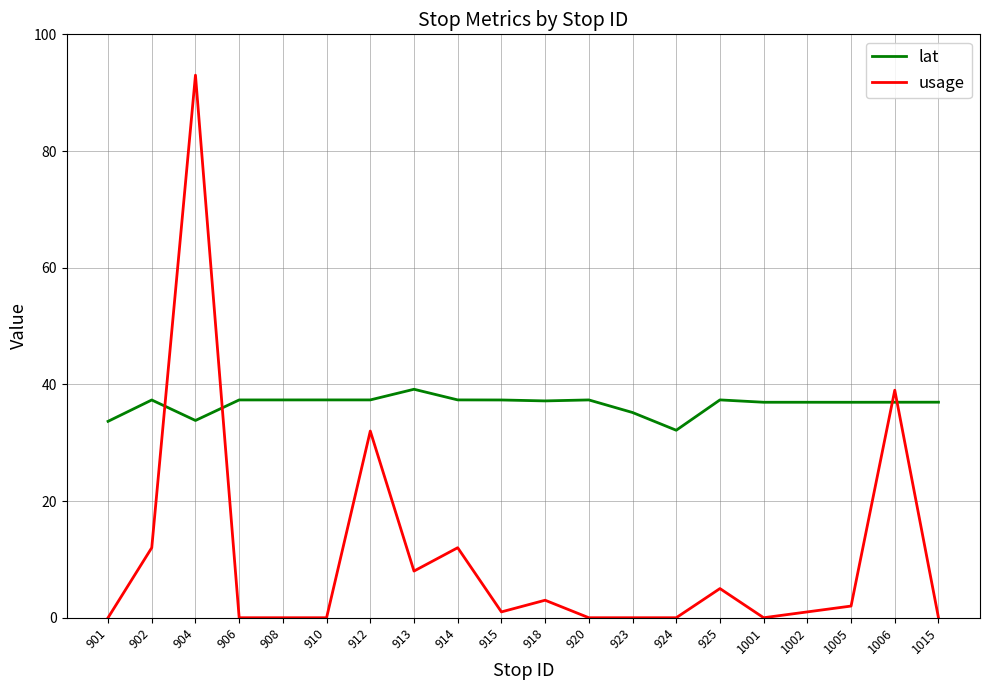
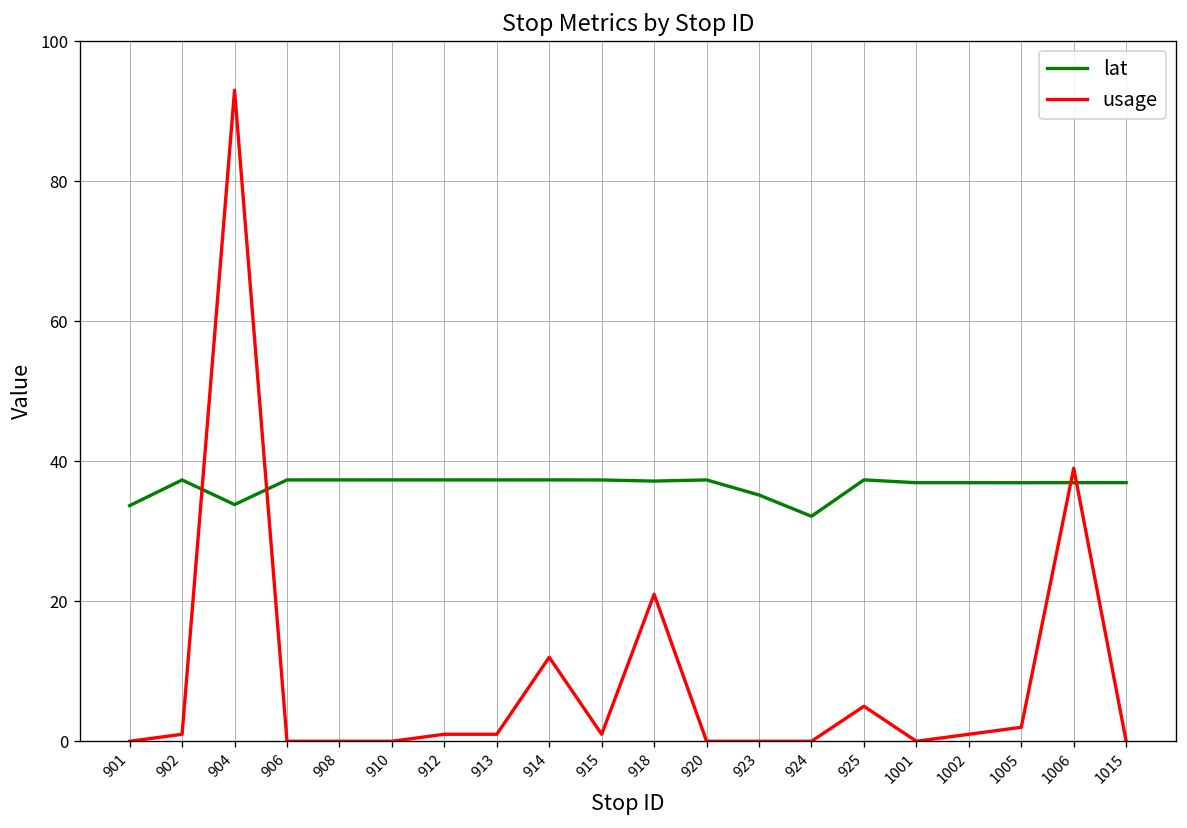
  {
    "lat": {
      "901": 34,
      "902": 37,
      "904": 34,
      "906": 37,
      "908": 37,
      "910": 37,
      "912": 37,
-     "913": 39,
+     "913": 37,
      "914": 37,
      "915": 37,
      "918": 37,
      "920": 37,
      "923": 35,
      "924": 32,
      "925": 37,
      "1001": 37,
      "1002": 37,
      "1005": 37,
      "1006": 37,
      "1015": 37
    },
    "usage": {
      "901": 0,
-     "902": 12,
+     "902": 1,
      "904": 93,
      "906": 0,
      "908": 0,
      "910": 0,
-     "912": 32,
-     "913": 8,
+     "912": 1,
+     "913": 1,
      "914": 12,
      "915": 1,
-     "918": 3,
+     "918": 21,
      "920": 0,
      "923": 0,
      "924": 0,
      "925": 5,
      "1001": 0,
      "1002": 1,
      "1005": 2,
      "1006": 39,
      "1015": 0
    }
  }
